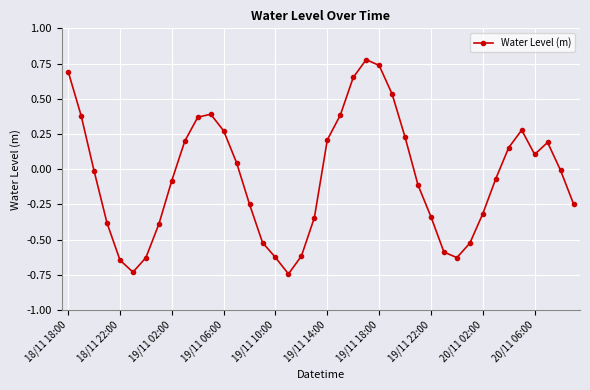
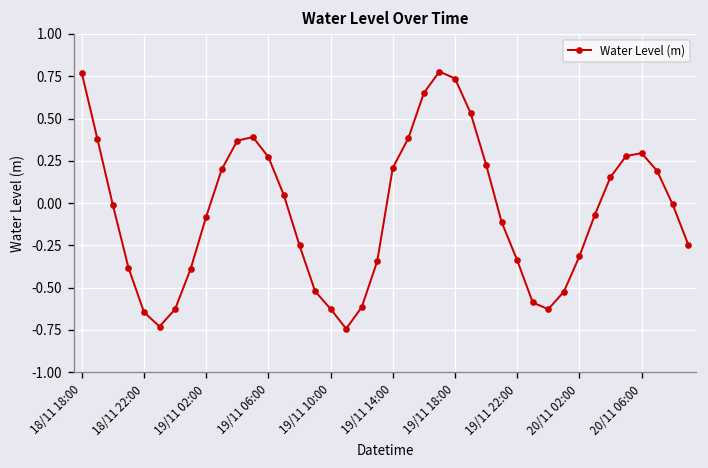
  {
-   "18/11 18:00": 0.69,
+   "18/11 18:00": 0.77,
    "18/11 22:00": -0.65,
    "19/11 02:00": -0.08,
    "19/11 06:00": 0.27,
    "19/11 10:00": -0.63,
    "19/11 14:00": 0.21,
    "19/11 18:00": 0.74,
    "19/11 22:00": -0.34,
    "20/11 02:00": -0.32,
-   "20/11 06:00": 0.11
+   "20/11 06:00": 0.30
  }
